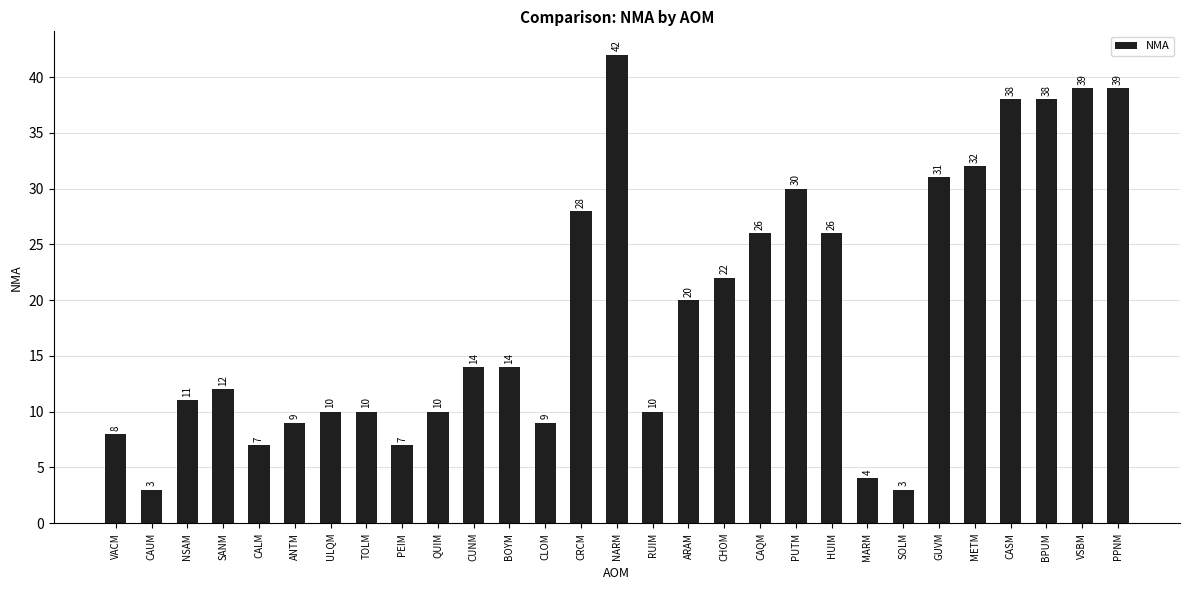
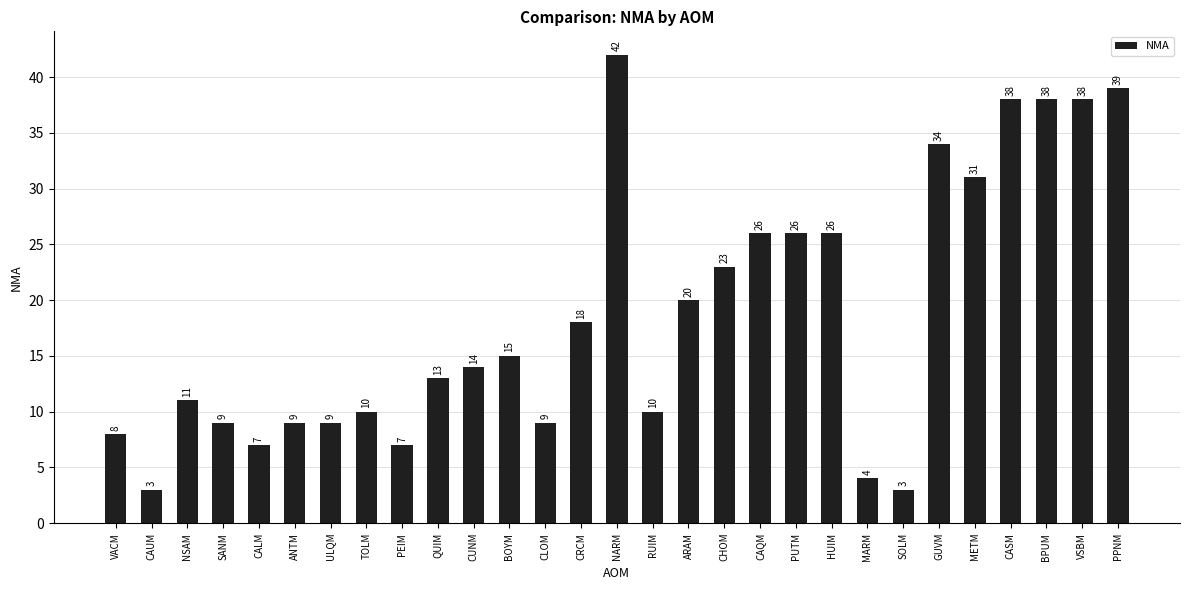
  {
    "VACM": 8,
    "CAUM": 3,
    "NSAM": 11,
-   "SANM": 12,
+   "SANM": 9,
    "CALM": 7,
    "ANTM": 9,
-   "ULQM": 10,
+   "ULQM": 9,
    "TOLM": 10,
    "PEIM": 7,
-   "QUIM": 10,
+   "QUIM": 13,
    "CUNM": 14,
-   "BOYM": 14,
+   "BOYM": 15,
    "CLOM": 9,
-   "CRCM": 28,
+   "CRCM": 18,
    "NARM": 42,
    "RUIM": 10,
    "ARAM": 20,
-   "CHOM": 22,
+   "CHOM": 23,
    "CAQM": 26,
-   "PUTM": 30,
+   "PUTM": 26,
    "HUIM": 26,
    "MARM": 4,
    "SOLM": 3,
-   "GUVM": 31,
-   "METM": 32,
+   "GUVM": 34,
+   "METM": 31,
    "CASM": 38,
    "BPUM": 38,
-   "VSBM": 39,
+   "VSBM": 38,
    "PPNM": 39
  }
